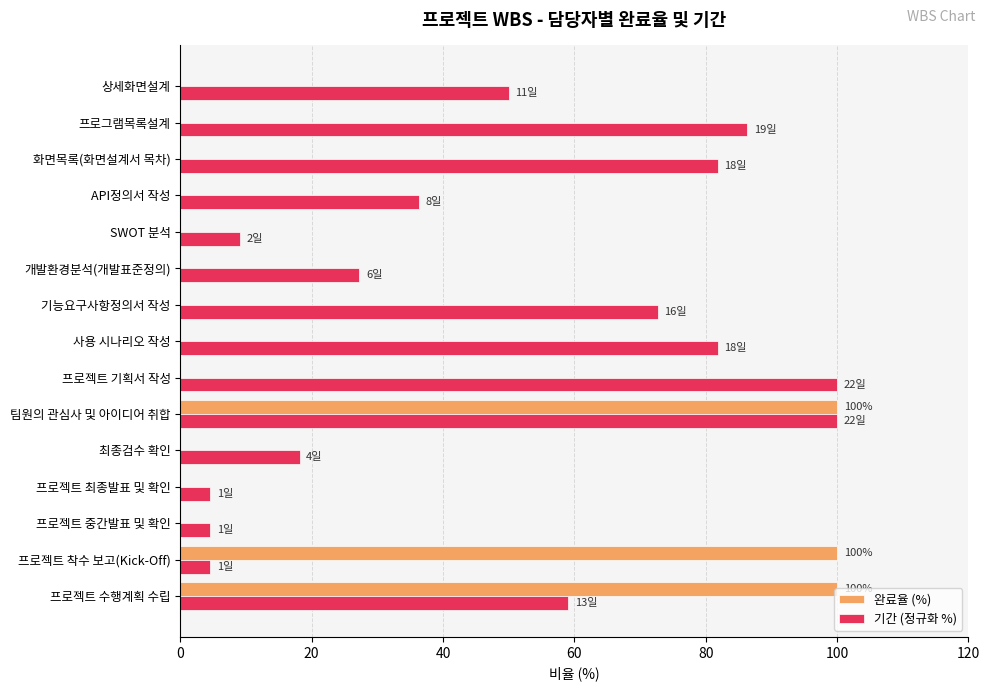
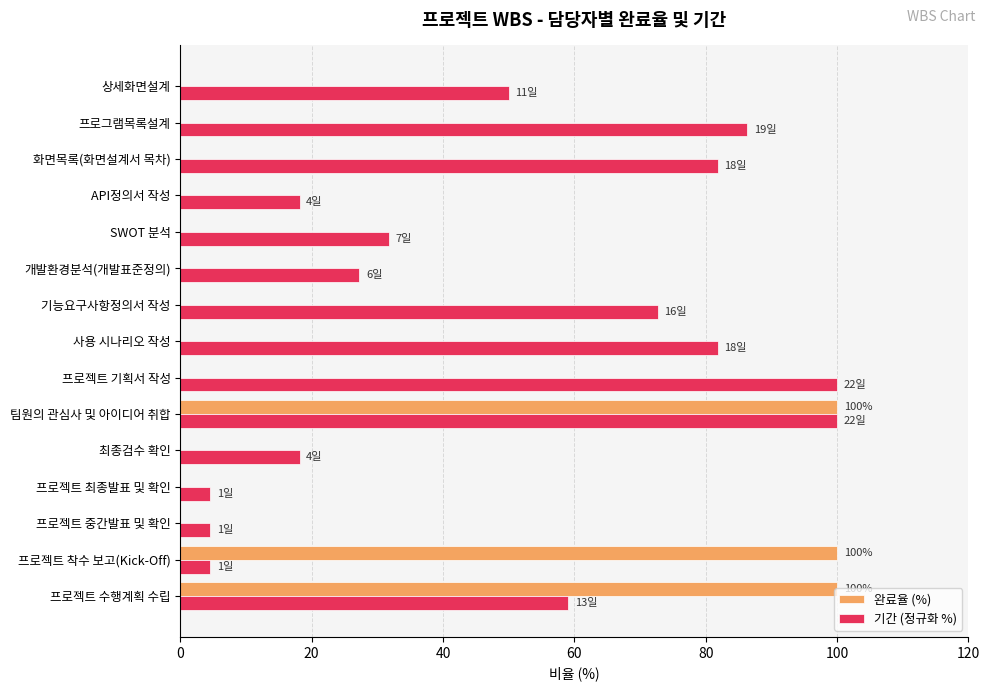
  {
    "완료율 (%)": {
      "팀원의 관심사 및 아이디어 취합": "100%",
      "프로젝트 착수 보고(Kick-Off)": "100%"
    },
    "기간 (정규화 %)": {
-     "API정의서 작성": "8일",
-     "SWOT 분석": "2일"
+     "API정의서 작성": "4일",
+     "SWOT 분석": "7일"
    }
  }
